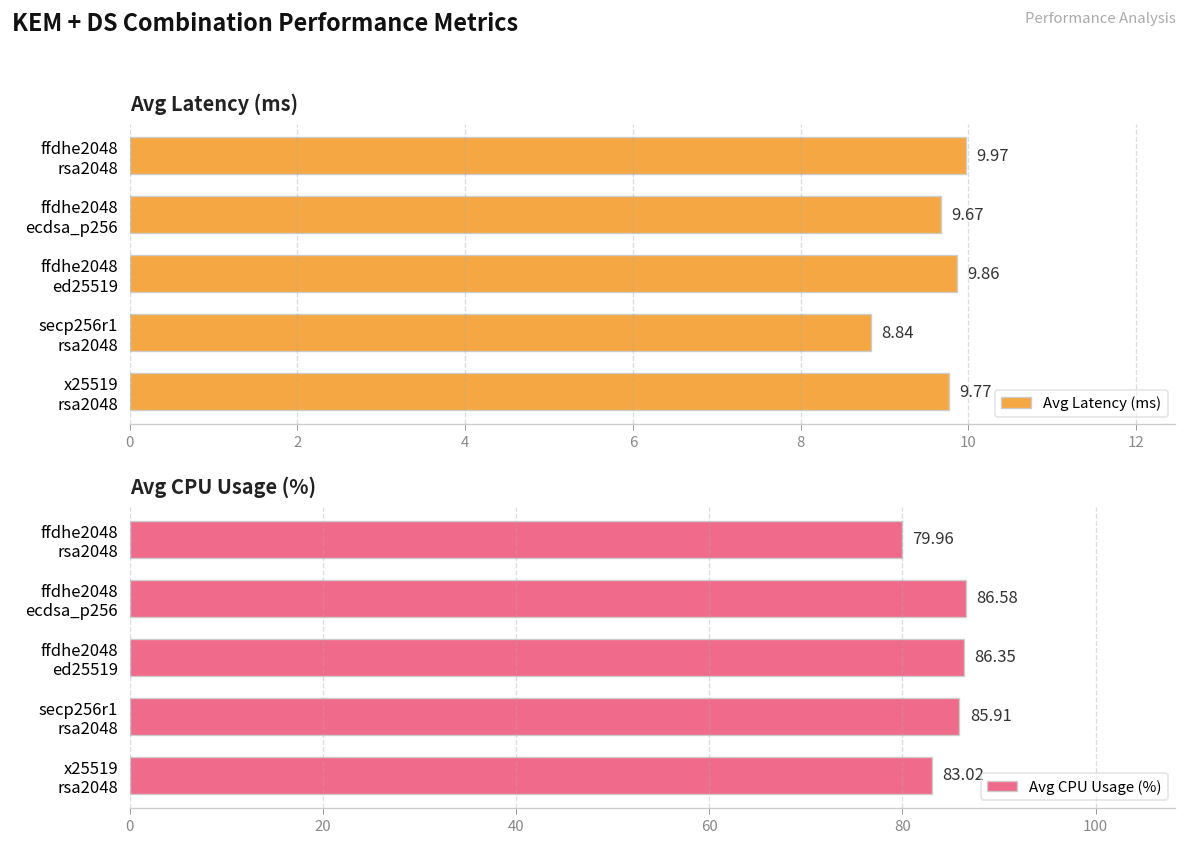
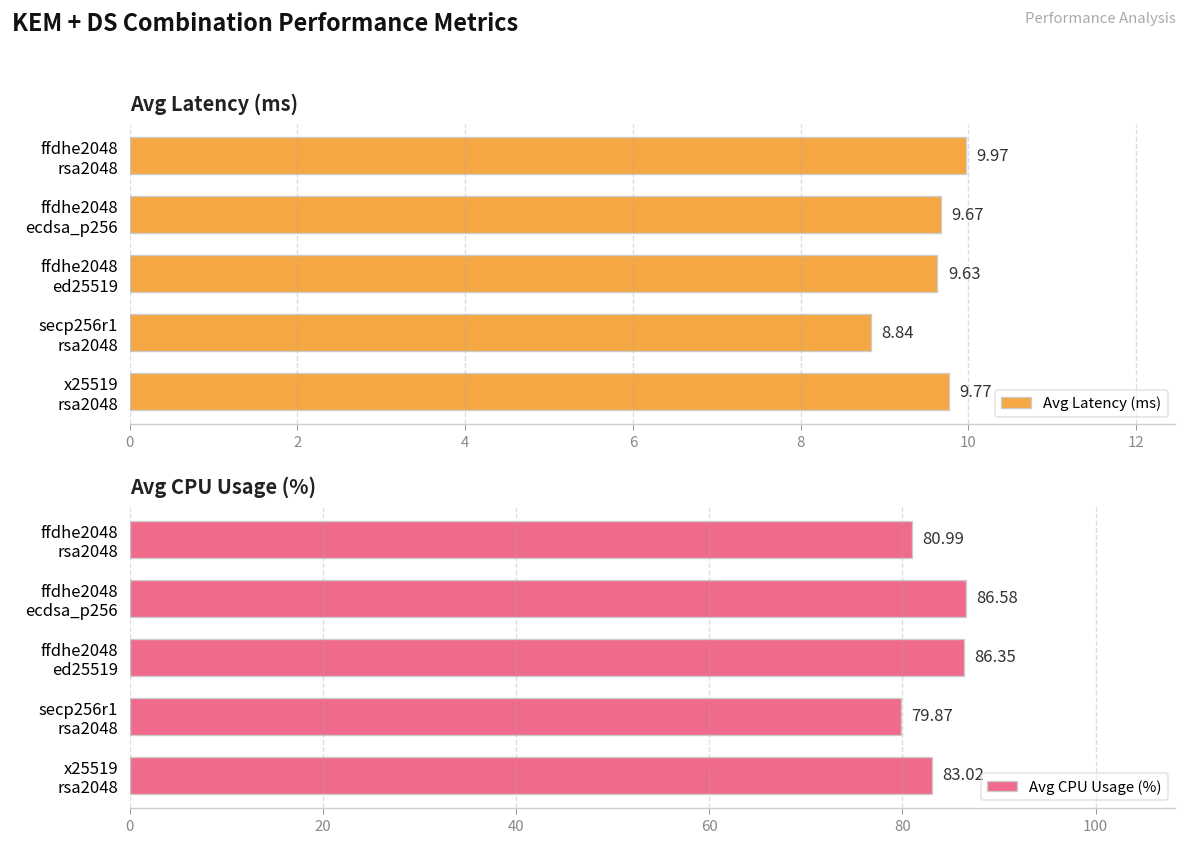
  {
    "Avg Latency (ms)": {
      "ffdhe2048 rsa2048": 9.97,
      "ffdhe2048 ecdsa_p256": 9.67,
-     "ffdhe2048 ed25519": 9.86,
+     "ffdhe2048 ed25519": 9.63,
      "secp256r1 rsa2048": 8.84,
      "x25519 rsa2048": 9.77
    },
    "Avg CPU Usage (%)": {
-     "ffdhe2048 rsa2048": 79.96,
+     "ffdhe2048 rsa2048": 80.99,
      "ffdhe2048 ecdsa_p256": 86.58,
      "ffdhe2048 ed25519": 86.35,
-     "secp256r1 rsa2048": 85.91
+     "secp256r1 rsa2048": 79.87
    }
  }
